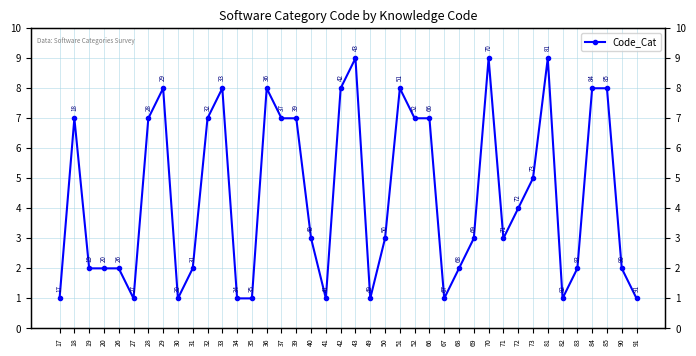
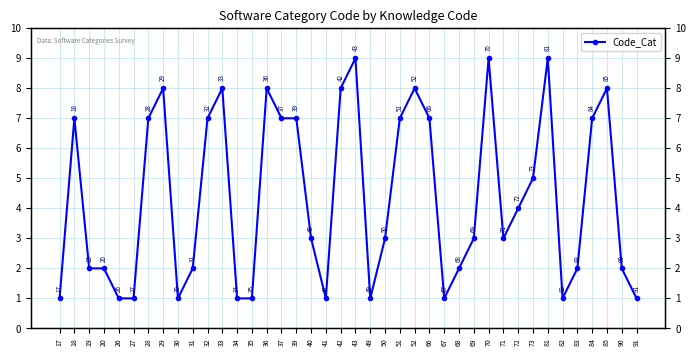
  {
-   "26": 2,
-   "51": 8,
-   "52": 7,
-   "84": 8
+   "26": 1,
+   "51": 7,
+   "52": 8,
+   "84": 7
  }
